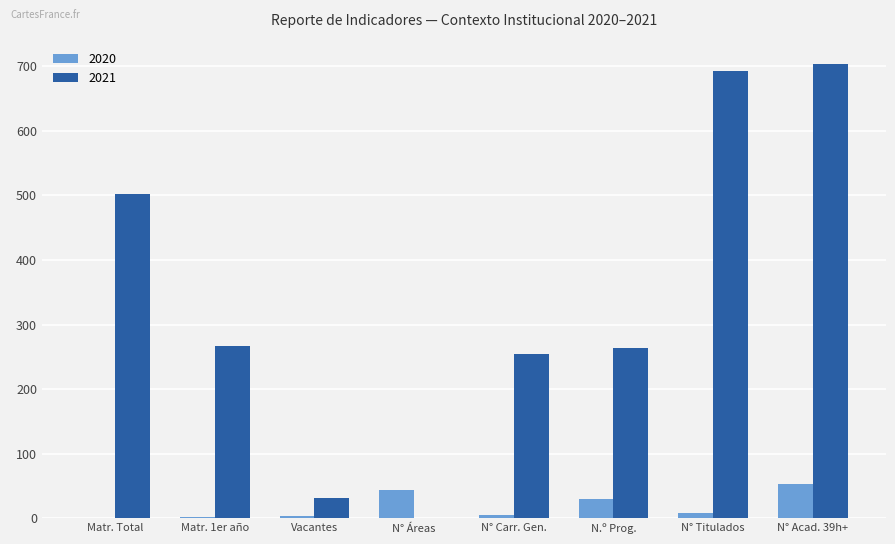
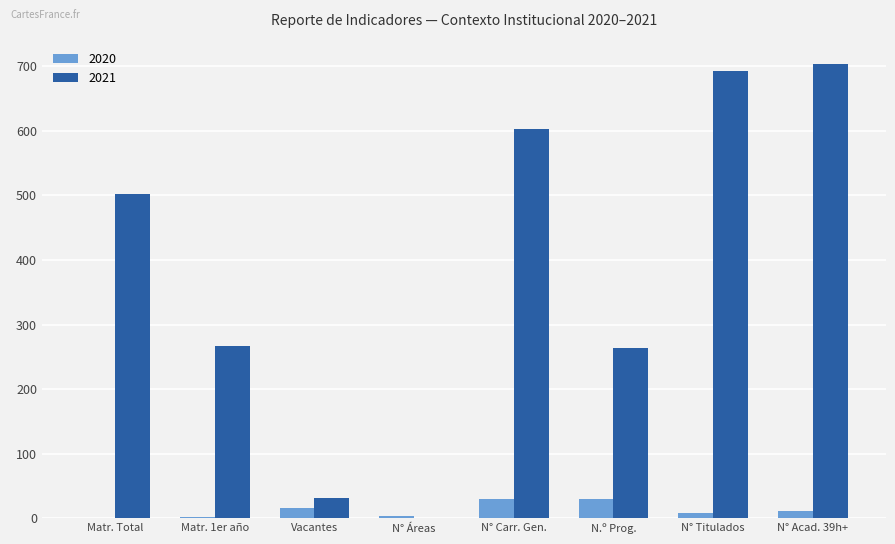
  {
    "2020": {
-     "Vacantes": 0,
-     "N° Áreas": 40,
-     "N° Carr. Gen.": 10,
+     "Vacantes": 20,
+     "N° Áreas": 0,
+     "N° Carr. Gen.": 30,
      "N.º Prog.": 30,
      "N° Titulados": 10,
-     "N° Acad. 39h+": 50
+     "N° Acad. 39h+": 10
    },
    "2021": {
      "Matr. Total": 500,
      "Matr. 1er año": 270,
      "Vacantes": 30,
      "N° Áreas": 0,
-     "N° Carr. Gen.": 250,
+     "N° Carr. Gen.": 600,
      "N.º Prog.": 260,
      "N° Titulados": 690,
      "N° Acad. 39h+": 700
    }
  }
